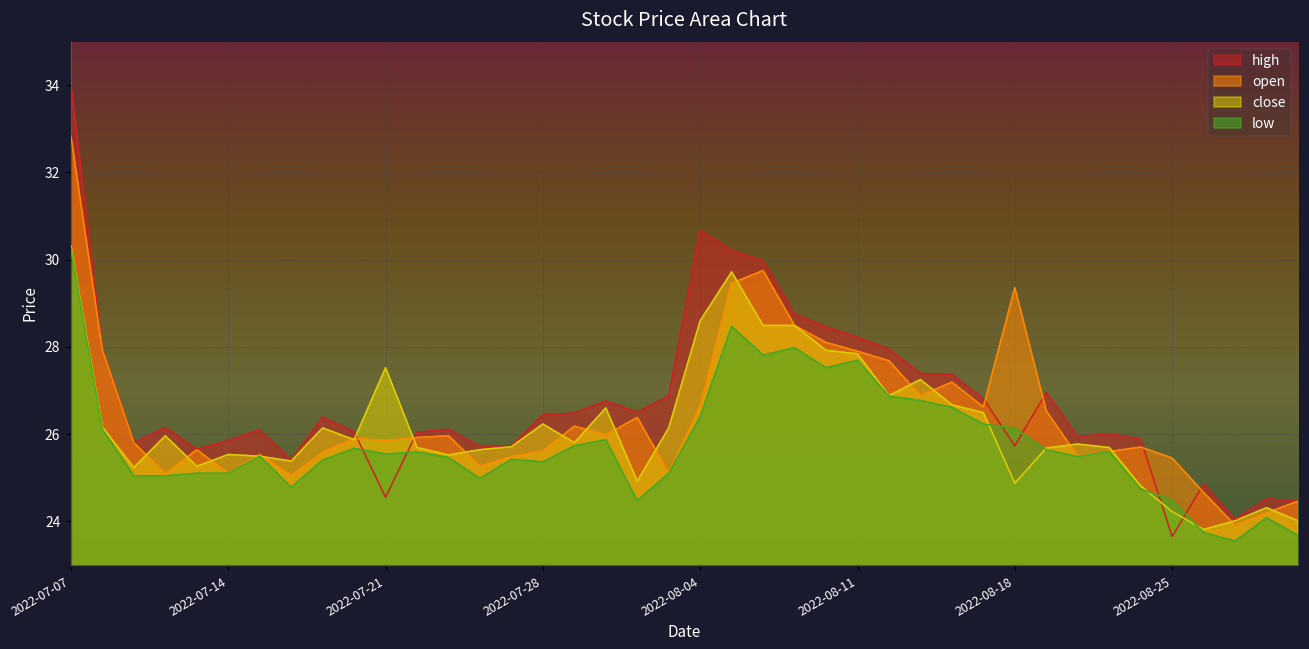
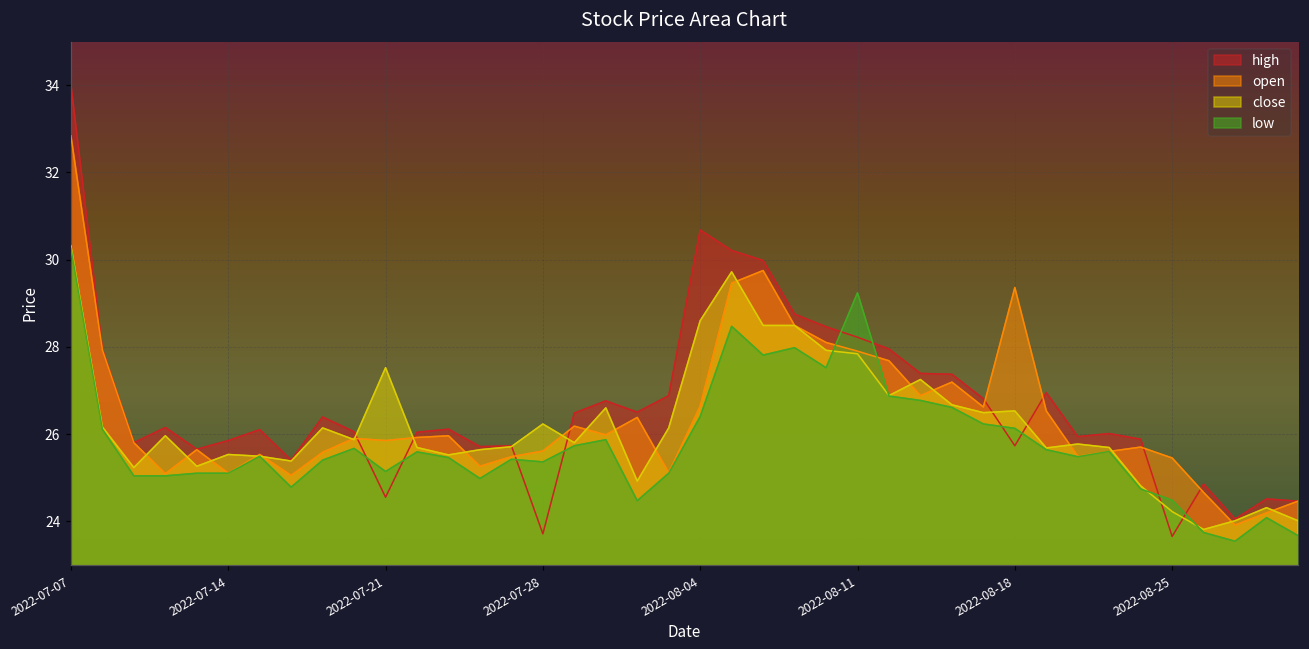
  {
    "high": {
      "2022-07-07": 34.0,
      "2022-07-14": 25.9,
      "2022-07-21": 24.6,
-     "2022-07-28": 26.4,
+     "2022-07-28": 23.7,
      "2022-08-04": 30.7,
      "2022-08-11": 28.2,
      "2022-08-18": 25.7,
      "2022-08-25": 23.7
    },
    "open": {
      "2022-07-07": 32.8,
      "2022-07-21": 25.9,
      "2022-07-28": 25.6,
      "2022-08-04": 26.6,
      "2022-08-18": 29.4,
      "2022-08-25": 25.5
    },
    "close": {
      "2022-07-14": 25.5,
      "2022-07-21": 27.5,
      "2022-07-28": 26.2,
      "2022-08-04": 28.6,
-     "2022-08-18": 24.9,
+     "2022-08-18": 26.5,
      "2022-08-25": 24.2
    },
    "low": {
-     "2022-07-21": 25.5,
+     "2022-07-21": 25.1,
      "2022-07-28": 25.4,
      "2022-08-04": 26.4,
-     "2022-08-11": 27.7,
+     "2022-08-11": 29.2,
      "2022-08-18": 26.1,
      "2022-08-25": 24.5
    }
  }
